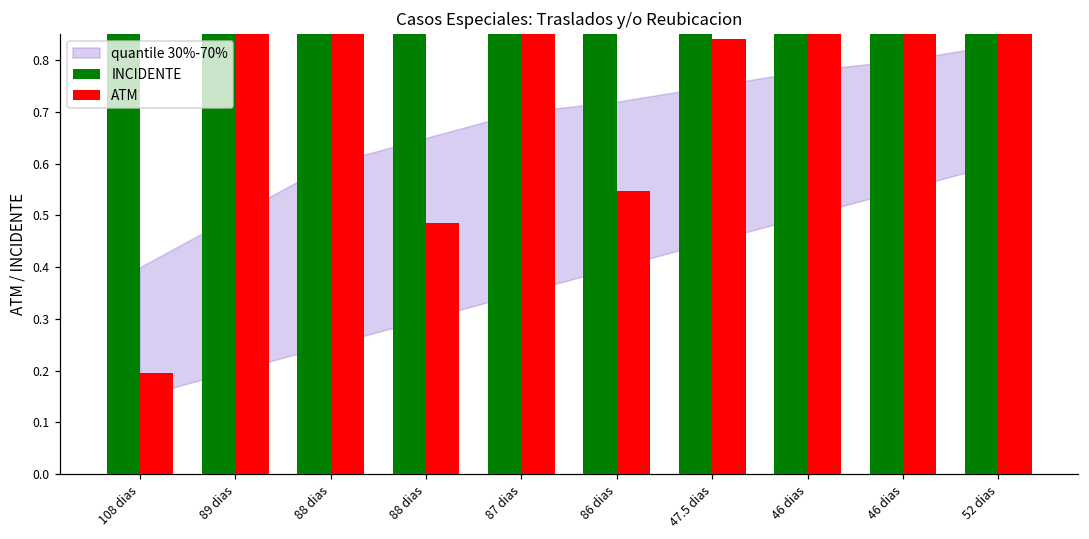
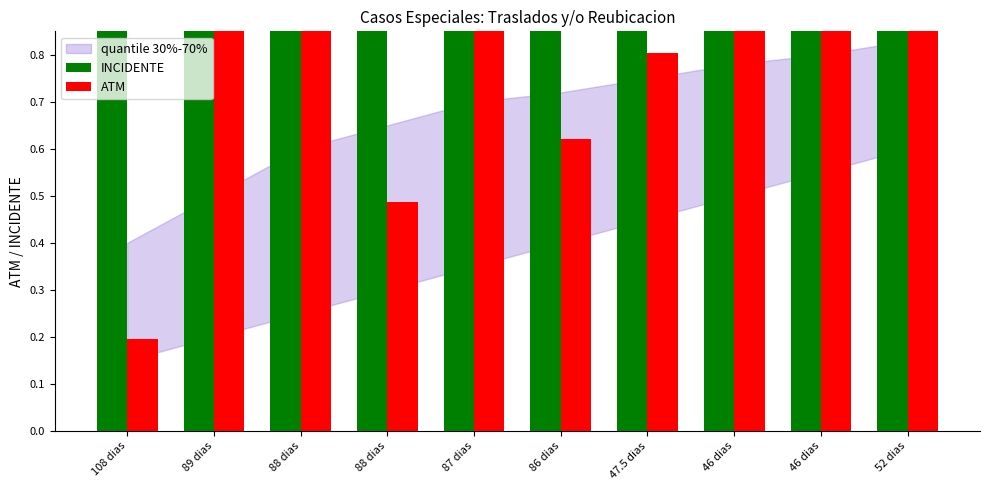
  {
    "ATM": {
      "108 dias": 0.20,
-     "86 dias": 0.55,
-     "47.5 dias": 0.84,
+     "86 dias": 0.62,
+     "47.5 dias": 0.80,
      "52 dias": 0.85
    }
  }
